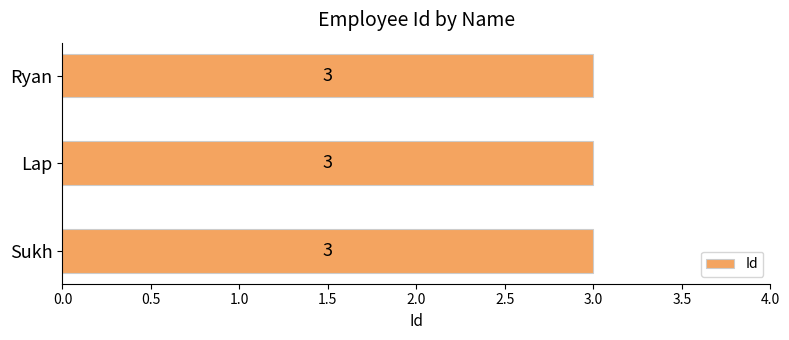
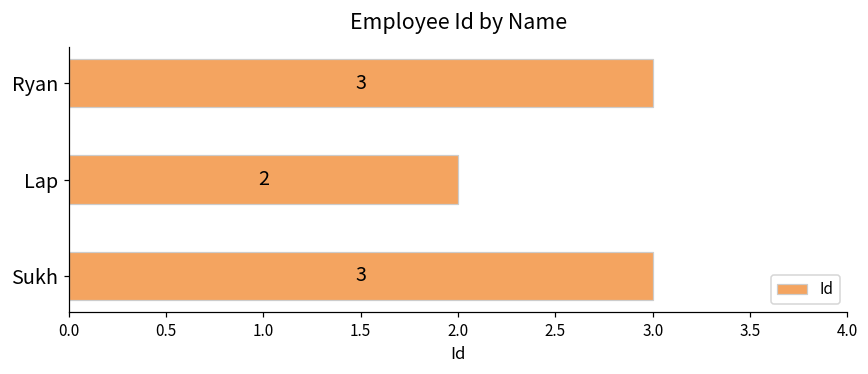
  {
    "Ryan": 3,
-   "Lap": 3,
+   "Lap": 2,
    "Sukh": 3
  }
